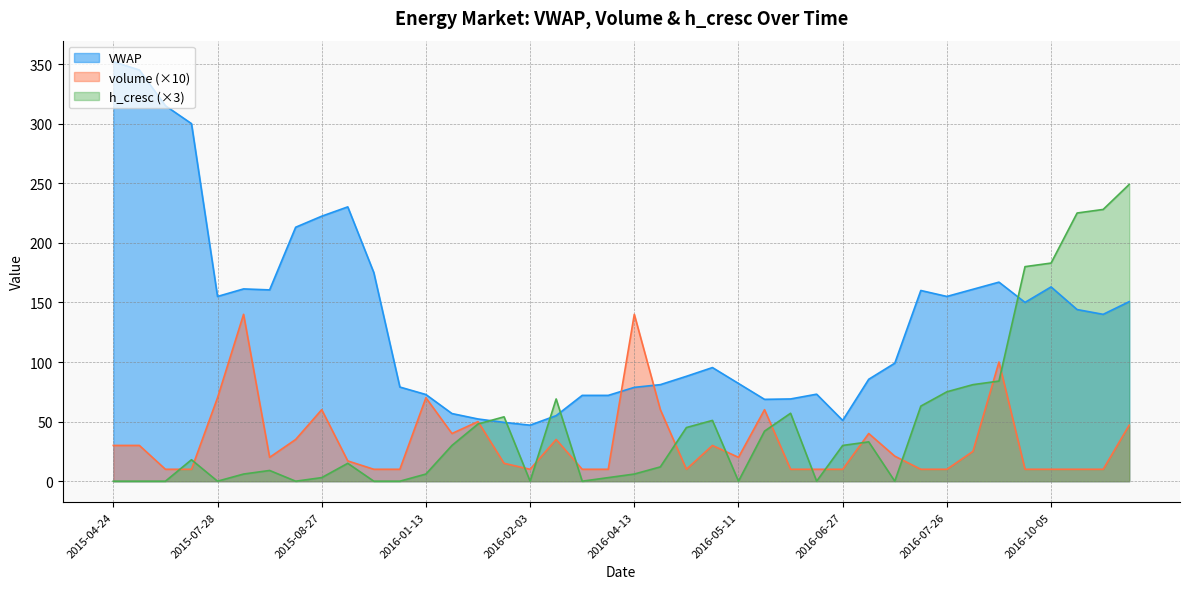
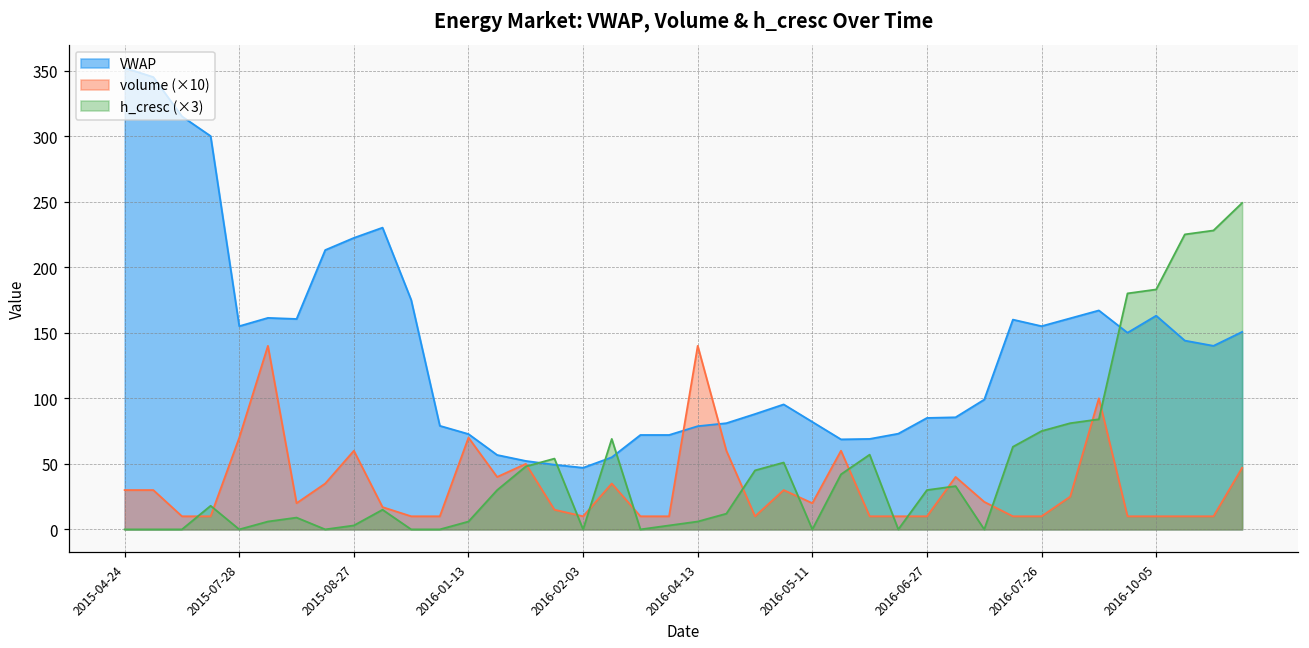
  {
    "VWAP": {
      "2015-07-28": 155,
      "2015-08-27": 222,
      "2016-01-13": 73,
      "2016-02-03": 47,
      "2016-04-13": 79,
      "2016-05-11": 82,
-     "2016-06-27": 51,
+     "2016-06-27": 85,
      "2016-07-26": 155,
      "2016-10-05": 163
    },
    "volume (×10)": {
      "2015-04-24": 30,
      "2015-07-28": 70,
      "2015-08-27": 60,
      "2016-01-13": 70,
      "2016-02-03": 10,
      "2016-04-13": 140,
      "2016-05-11": 20,
      "2016-06-27": 10,
      "2016-07-26": 10,
      "2016-10-05": 10
    },
    "h_cresc (×3)": {
      "2015-04-24": 0,
      "2015-07-28": 0,
      "2015-08-27": 3,
      "2016-01-13": 6,
      "2016-02-03": 0,
      "2016-04-13": 6,
      "2016-05-11": 0,
      "2016-06-27": 30,
      "2016-07-26": 75,
      "2016-10-05": 183
    }
  }
